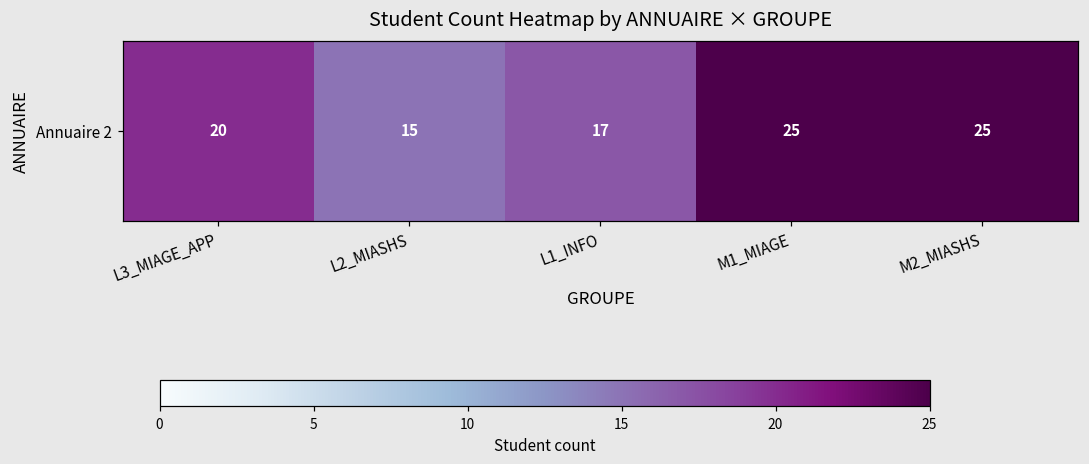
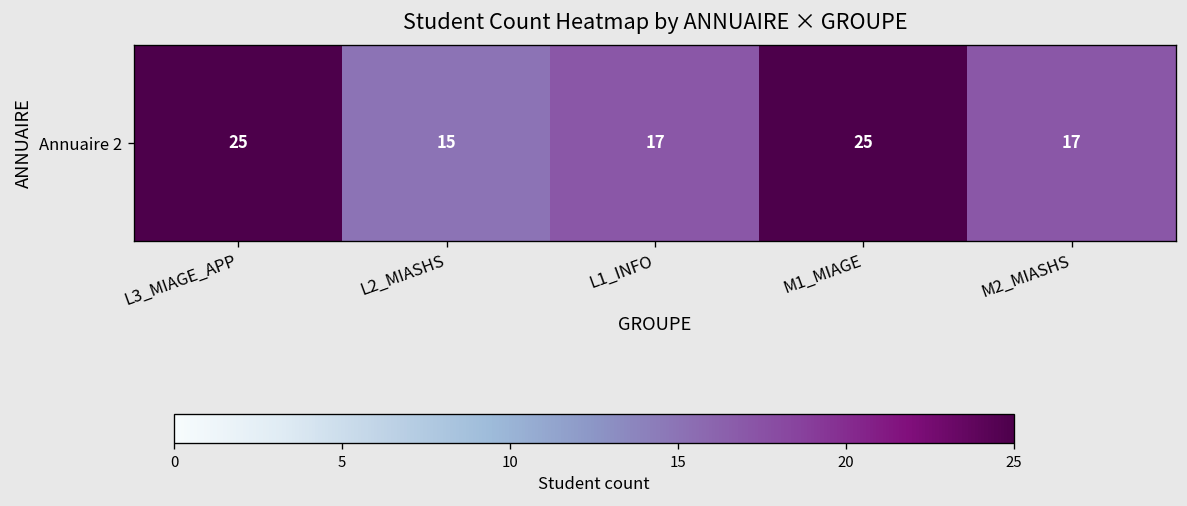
  {
    "Annuaire 2": {
-     "L3_MIAGE_APP": 20,
+     "L3_MIAGE_APP": 25,
      "L2_MIASHS": 15,
      "L1_INFO": 17,
      "M1_MIAGE": 25,
-     "M2_MIASHS": 25
+     "M2_MIASHS": 17
    }
  }
